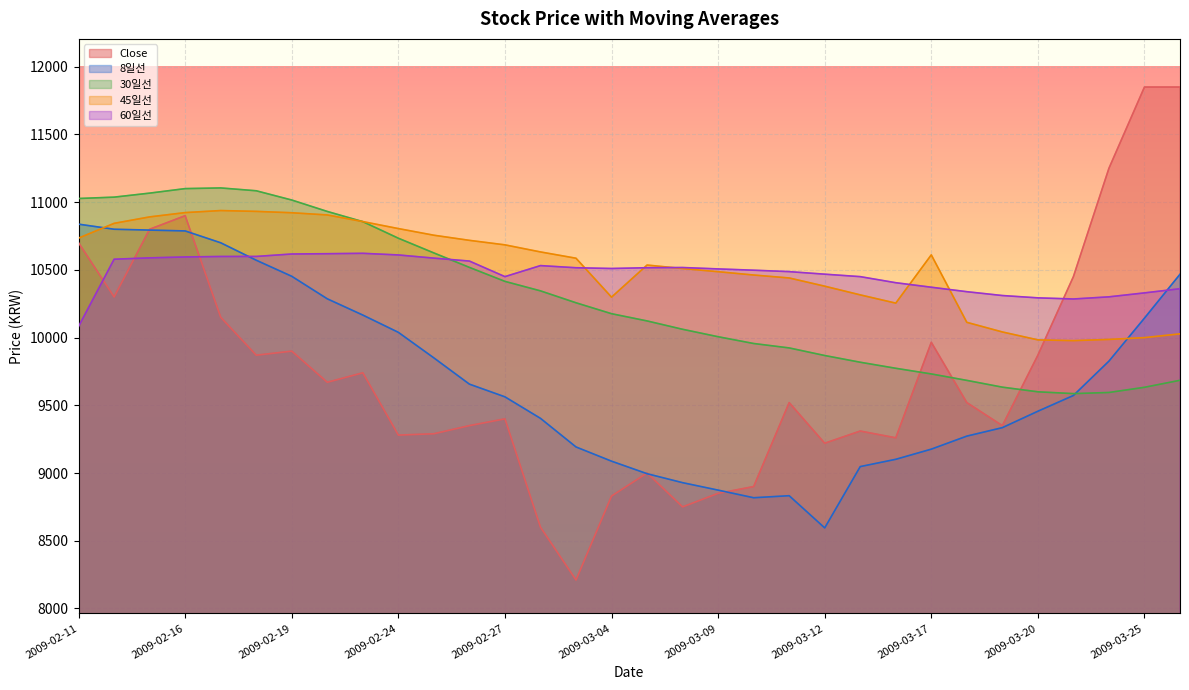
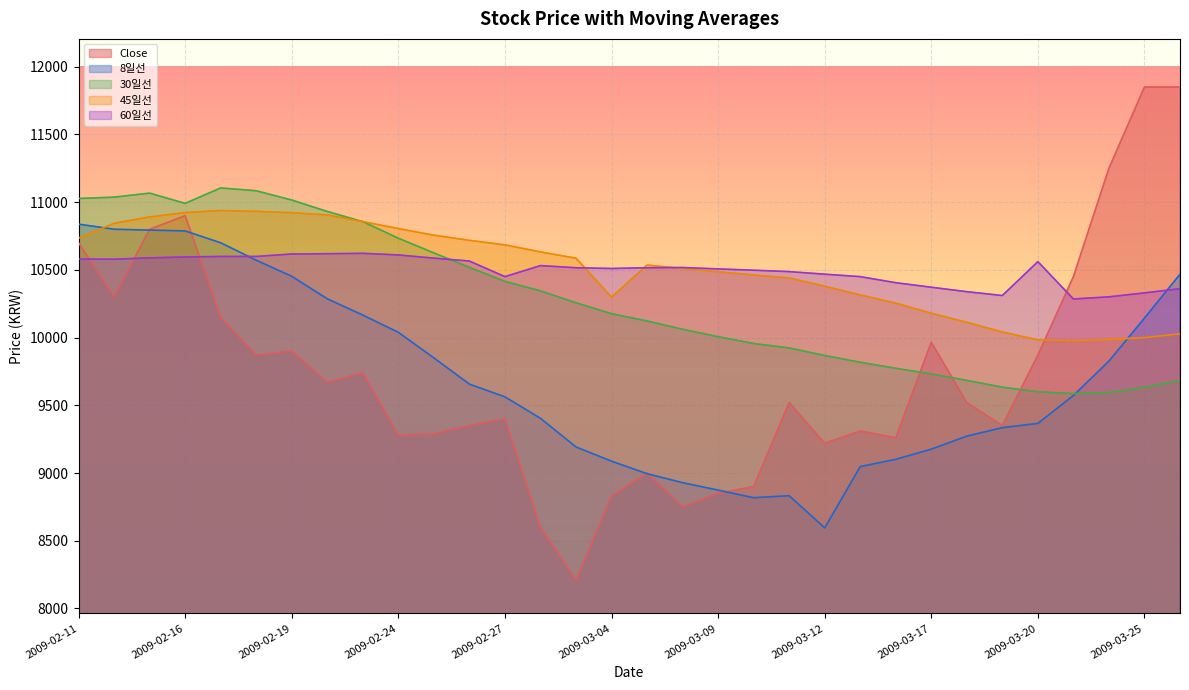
  {
    "Close": {
      "2009-02-11": 10700,
      "2009-02-16": 10900,
      "2009-02-19": 9900,
      "2009-02-24": 9280,
      "2009-02-27": 9400,
      "2009-03-04": 8830,
      "2009-03-09": 8850,
      "2009-03-12": 9220,
      "2009-03-17": 9970,
      "2009-03-20": 9870,
      "2009-03-25": 11850
    },
    "8일선": {
      "2009-02-11": 10840,
      "2009-02-16": 10790,
      "2009-02-19": 10450,
      "2009-02-24": 10040,
      "2009-02-27": 9560,
      "2009-03-04": 9090,
      "2009-03-09": 8870,
      "2009-03-12": 8590,
      "2009-03-17": 9180,
-     "2009-03-20": 9460,
+     "2009-03-20": 9370,
      "2009-03-25": 10140
    },
    "30일선": {
      "2009-02-11": 11030,
-     "2009-02-16": 11100,
+     "2009-02-16": 10990,
      "2009-02-19": 11020,
      "2009-02-24": 10730,
      "2009-02-27": 10420,
      "2009-03-04": 10180,
      "2009-03-09": 10010,
      "2009-03-12": 9870,
      "2009-03-17": 9730,
      "2009-03-20": 9600,
      "2009-03-25": 9630
    },
    "45일선": {
      "2009-02-11": 10730,
      "2009-02-16": 10920,
      "2009-02-19": 10920,
      "2009-02-24": 10800,
      "2009-02-27": 10680,
      "2009-03-04": 10300,
      "2009-03-09": 10490,
      "2009-03-12": 10380,
-     "2009-03-17": 10610,
+     "2009-03-17": 10180,
      "2009-03-20": 9980,
      "2009-03-25": 10000
    },
    "60일선": {
-     "2009-02-11": 10080,
+     "2009-02-11": 10580,
      "2009-02-16": 10600,
      "2009-02-19": 10620,
      "2009-02-24": 10610,
      "2009-02-27": 10450,
      "2009-03-04": 10510,
      "2009-03-09": 10510,
      "2009-03-12": 10470,
      "2009-03-17": 10370,
-     "2009-03-20": 10290,
+     "2009-03-20": 10560,
      "2009-03-25": 10330
    }
  }
